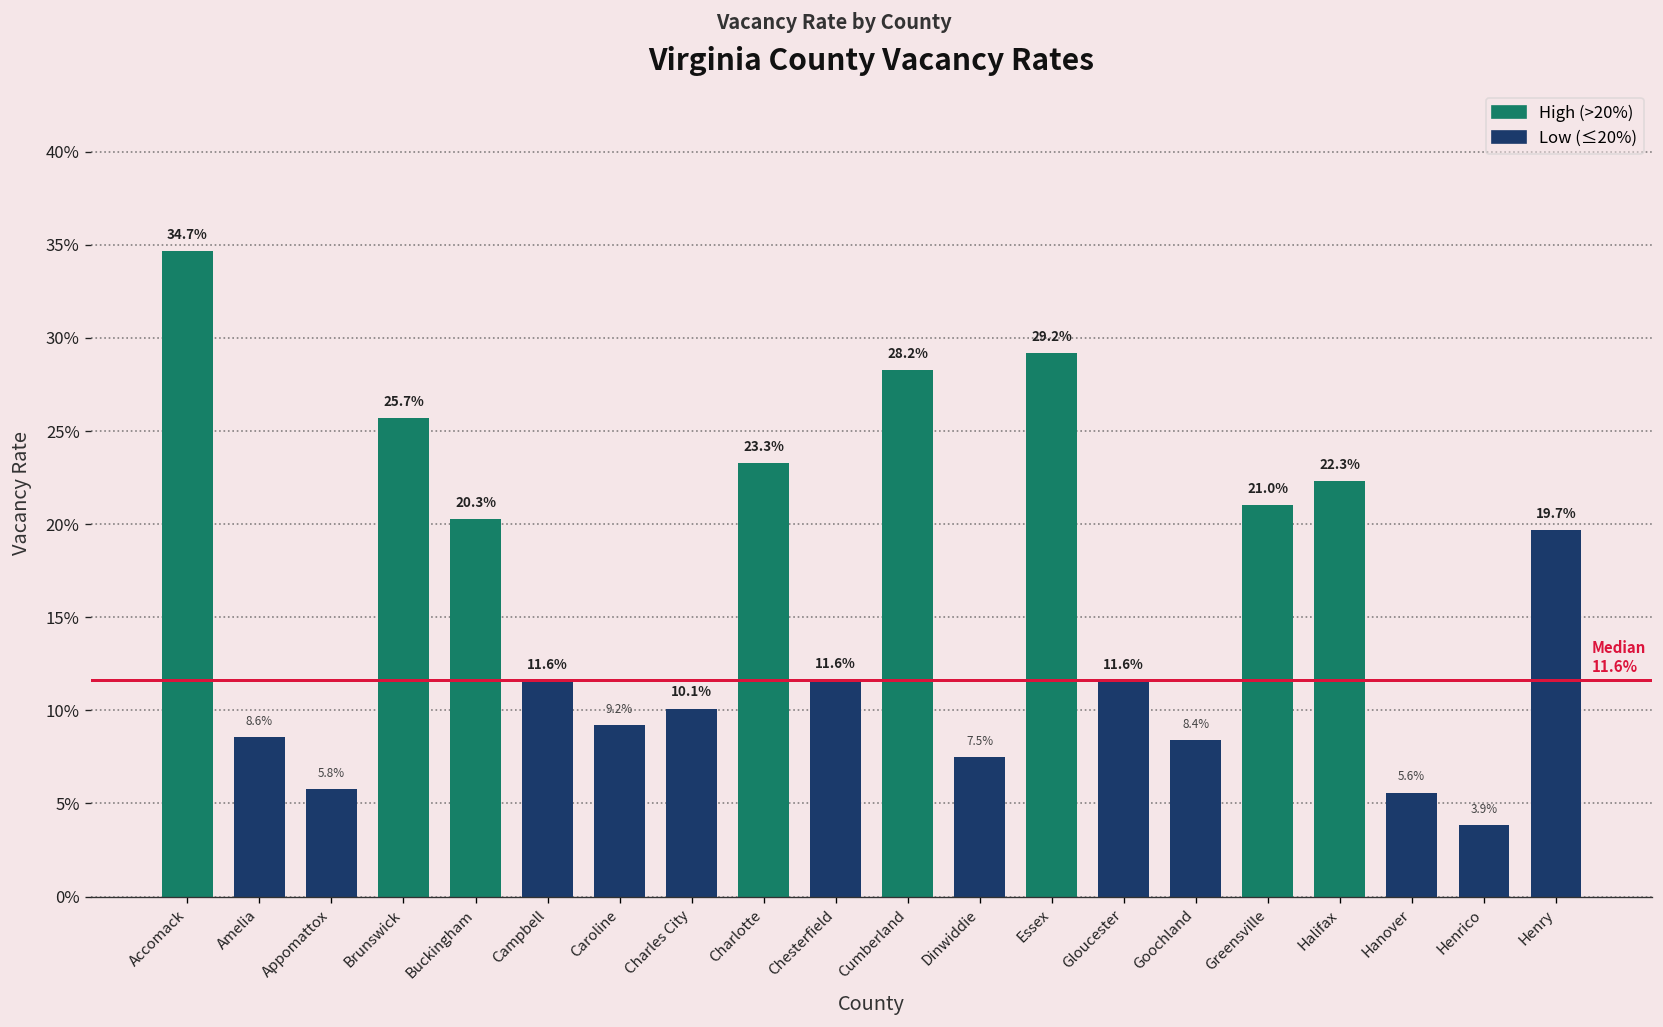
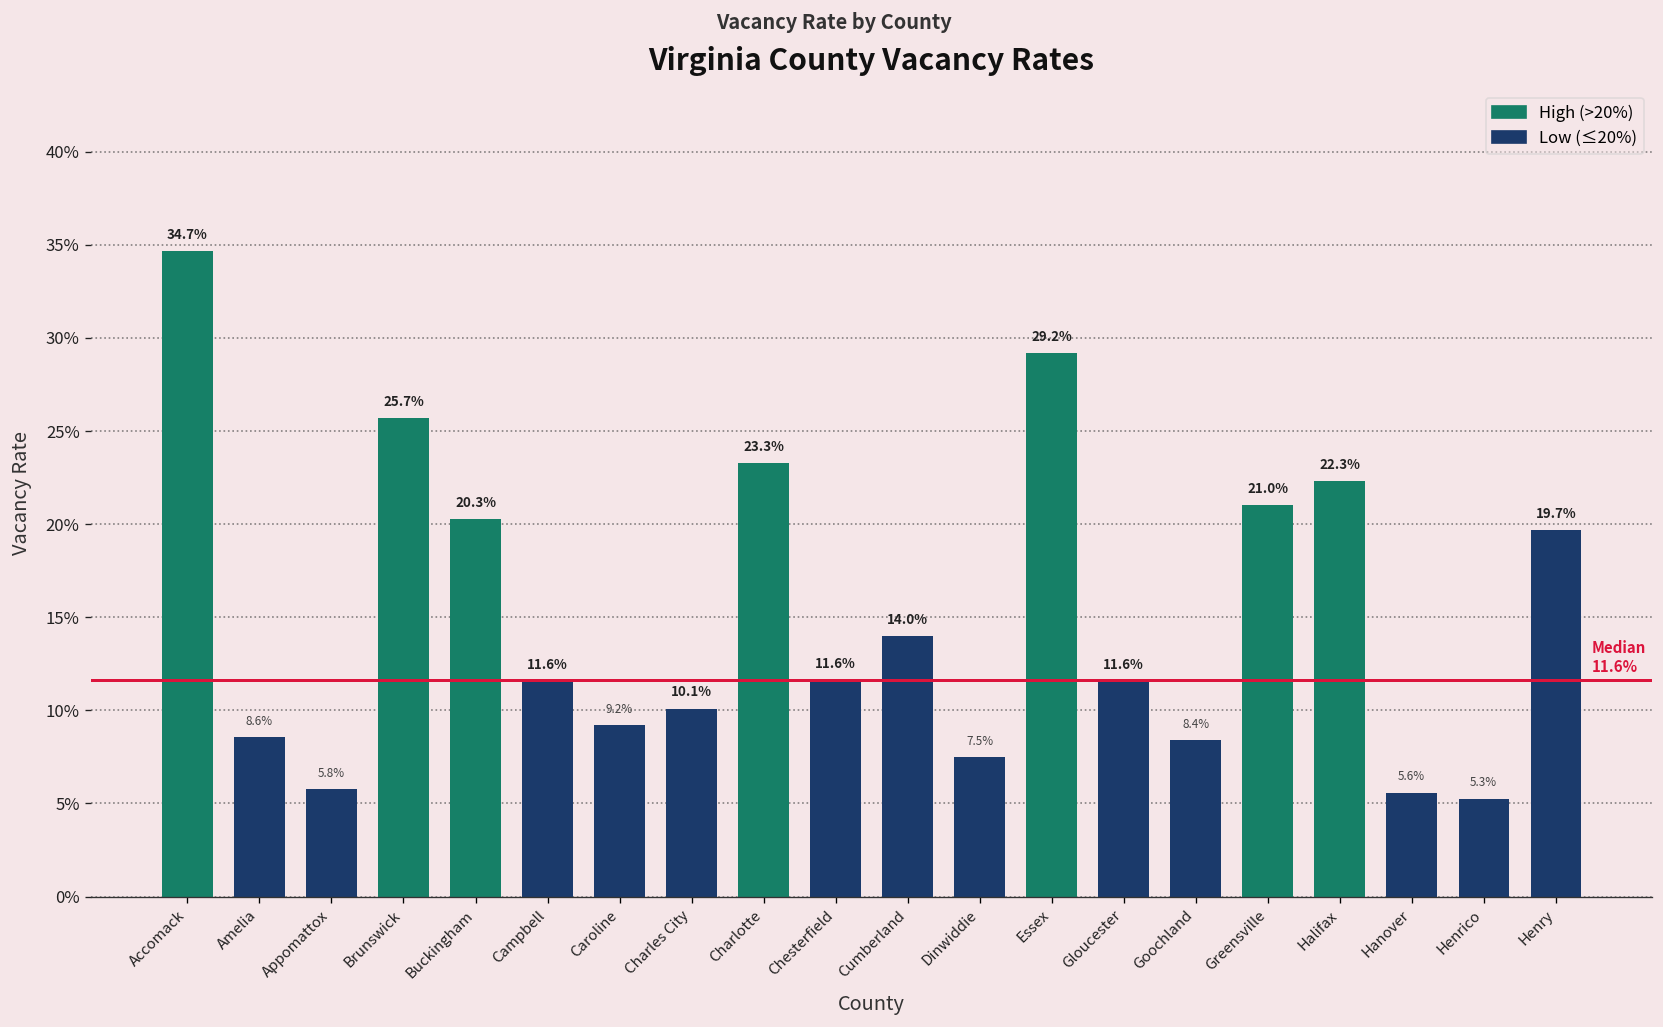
  {
    "Accomack": "34.7%",
    "Amelia": "8.6%",
    "Appomattox": "5.8%",
    "Brunswick": "25.7%",
    "Buckingham": "20.3%",
    "Campbell": "11.6%",
    "Caroline": "9.2%",
    "Charles City": "10.1%",
    "Charlotte": "23.3%",
    "Chesterfield": "11.6%",
-   "Cumberland": "28.2%",
+   "Cumberland": "14.0%",
    "Dinwiddie": "7.5%",
    "Essex": "29.2%",
    "Gloucester": "11.6%",
    "Goochland": "8.4%",
    "Greensville": "21.0%",
    "Halifax": "22.3%",
    "Hanover": "5.6%",
-   "Henrico": "3.9%",
+   "Henrico": "5.3%",
    "Henry": "19.7%"
  }
